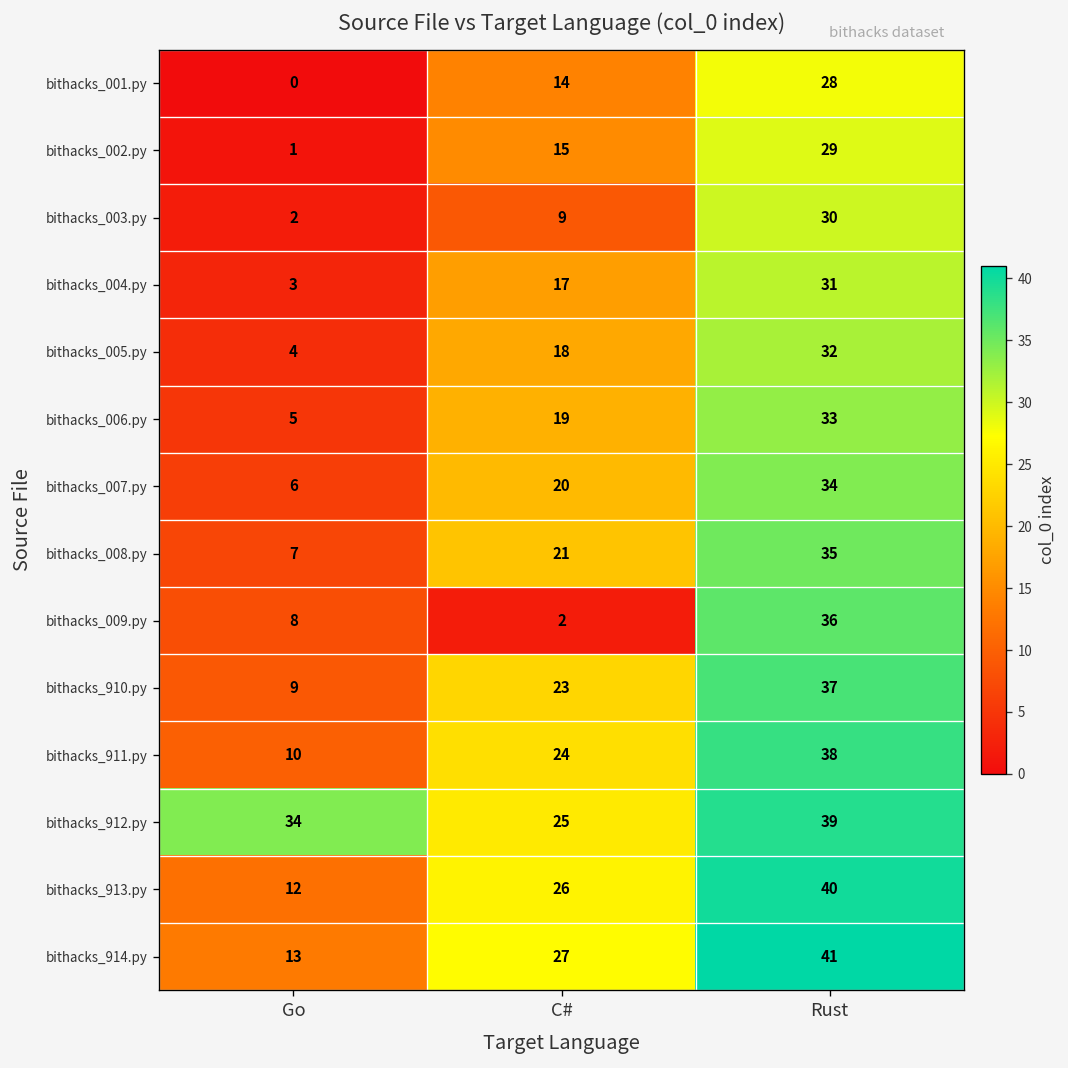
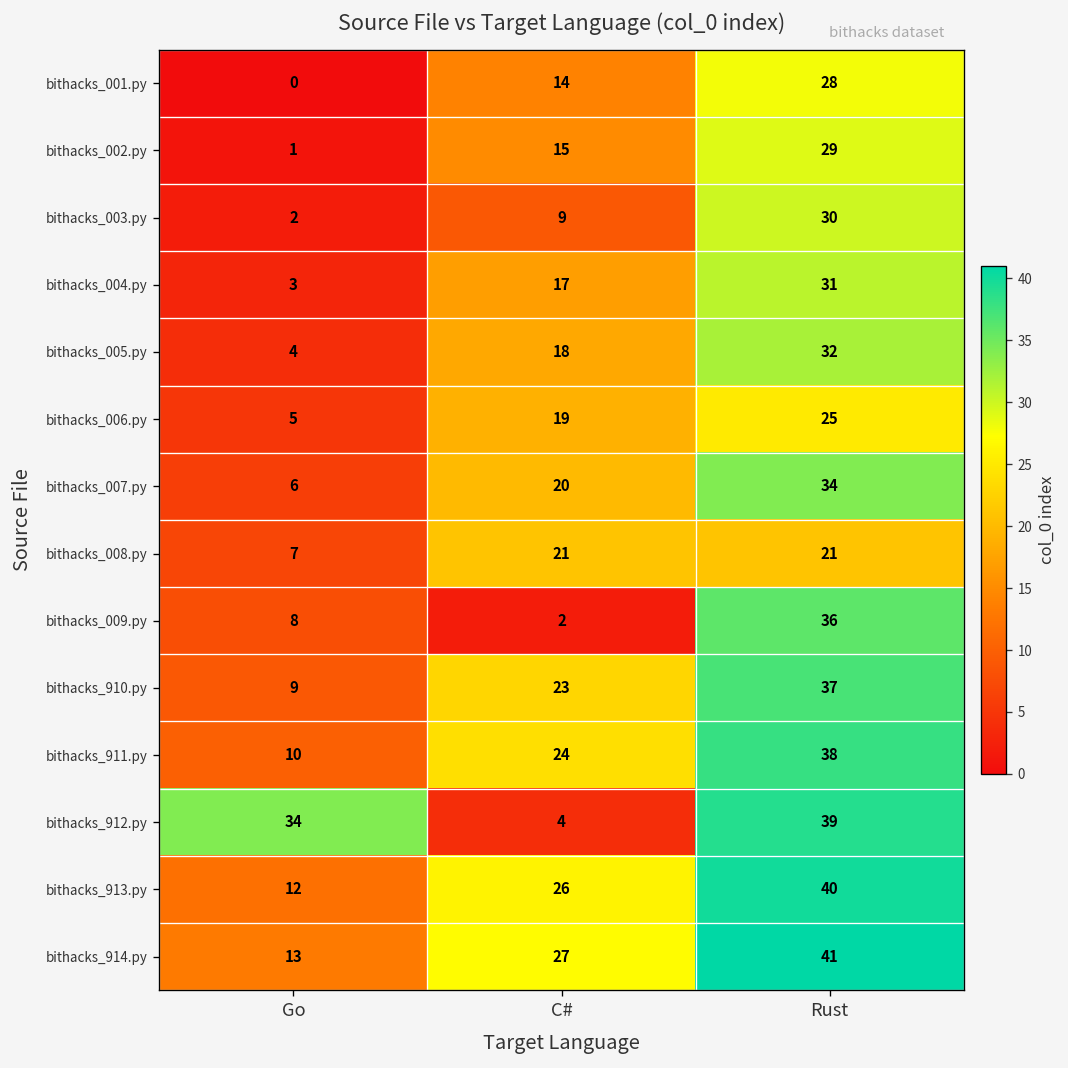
  {
    "bithacks_001.py": {
      "Go": 0,
      "C#": 14,
      "Rust": 28
    },
    "bithacks_002.py": {
      "Go": 1,
      "C#": 15,
      "Rust": 29
    },
    "bithacks_003.py": {
      "Go": 2,
      "C#": 9,
      "Rust": 30
    },
    "bithacks_004.py": {
      "Go": 3,
      "C#": 17,
      "Rust": 31
    },
    "bithacks_005.py": {
      "Go": 4,
      "C#": 18,
      "Rust": 32
    },
    "bithacks_006.py": {
      "Go": 5,
      "C#": 19,
-     "Rust": 33
+     "Rust": 25
    },
    "bithacks_007.py": {
      "Go": 6,
      "C#": 20,
      "Rust": 34
    },
    "bithacks_008.py": {
      "Go": 7,
      "C#": 21,
-     "Rust": 35
+     "Rust": 21
    },
    "bithacks_009.py": {
      "Go": 8,
      "C#": 2,
      "Rust": 36
    },
    "bithacks_910.py": {
      "Go": 9,
      "C#": 23,
      "Rust": 37
    },
    "bithacks_911.py": {
      "Go": 10,
      "C#": 24,
      "Rust": 38
    },
    "bithacks_912.py": {
      "Go": 34,
-     "C#": 25,
+     "C#": 4,
      "Rust": 39
    },
    "bithacks_913.py": {
      "Go": 12,
      "C#": 26,
      "Rust": 40
    },
    "bithacks_914.py": {
      "Go": 13,
      "C#": 27,
      "Rust": 41
    }
  }
